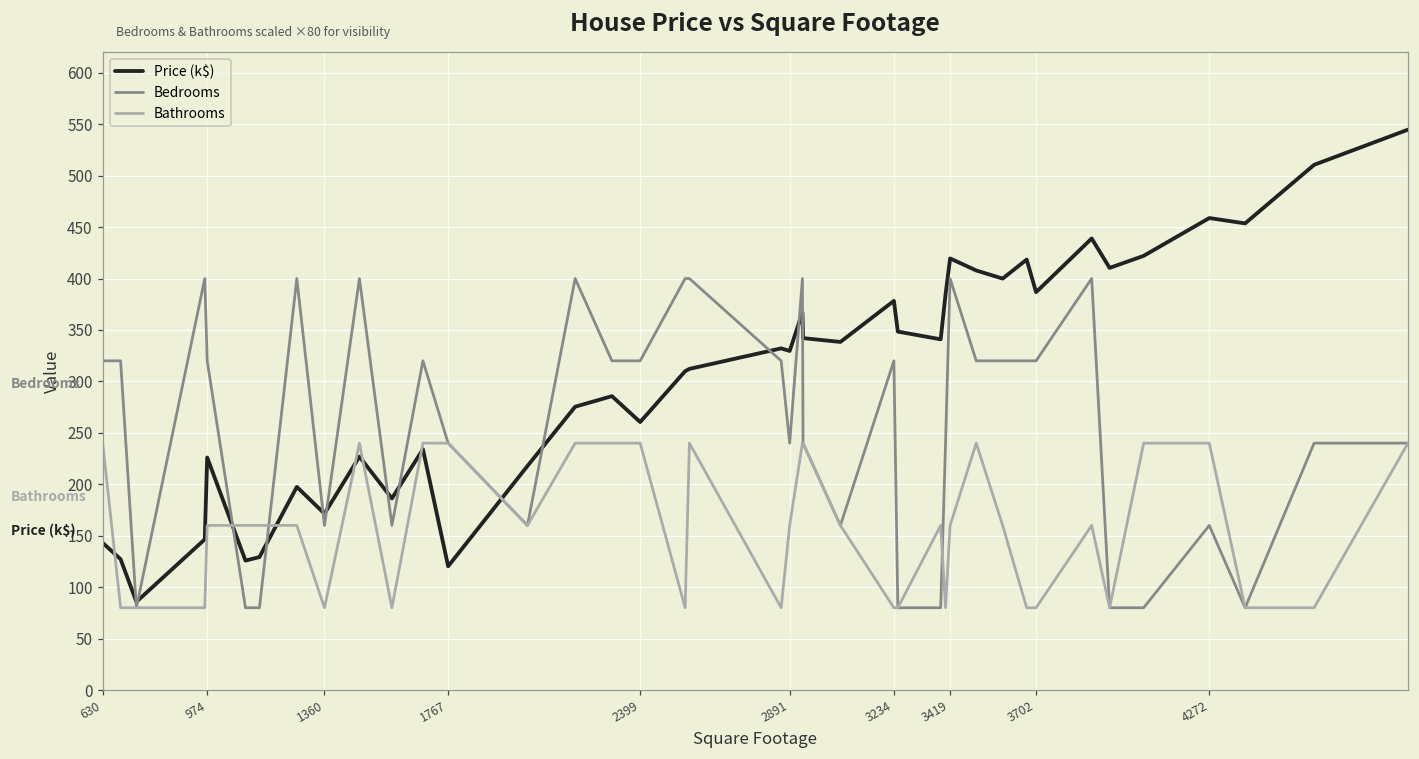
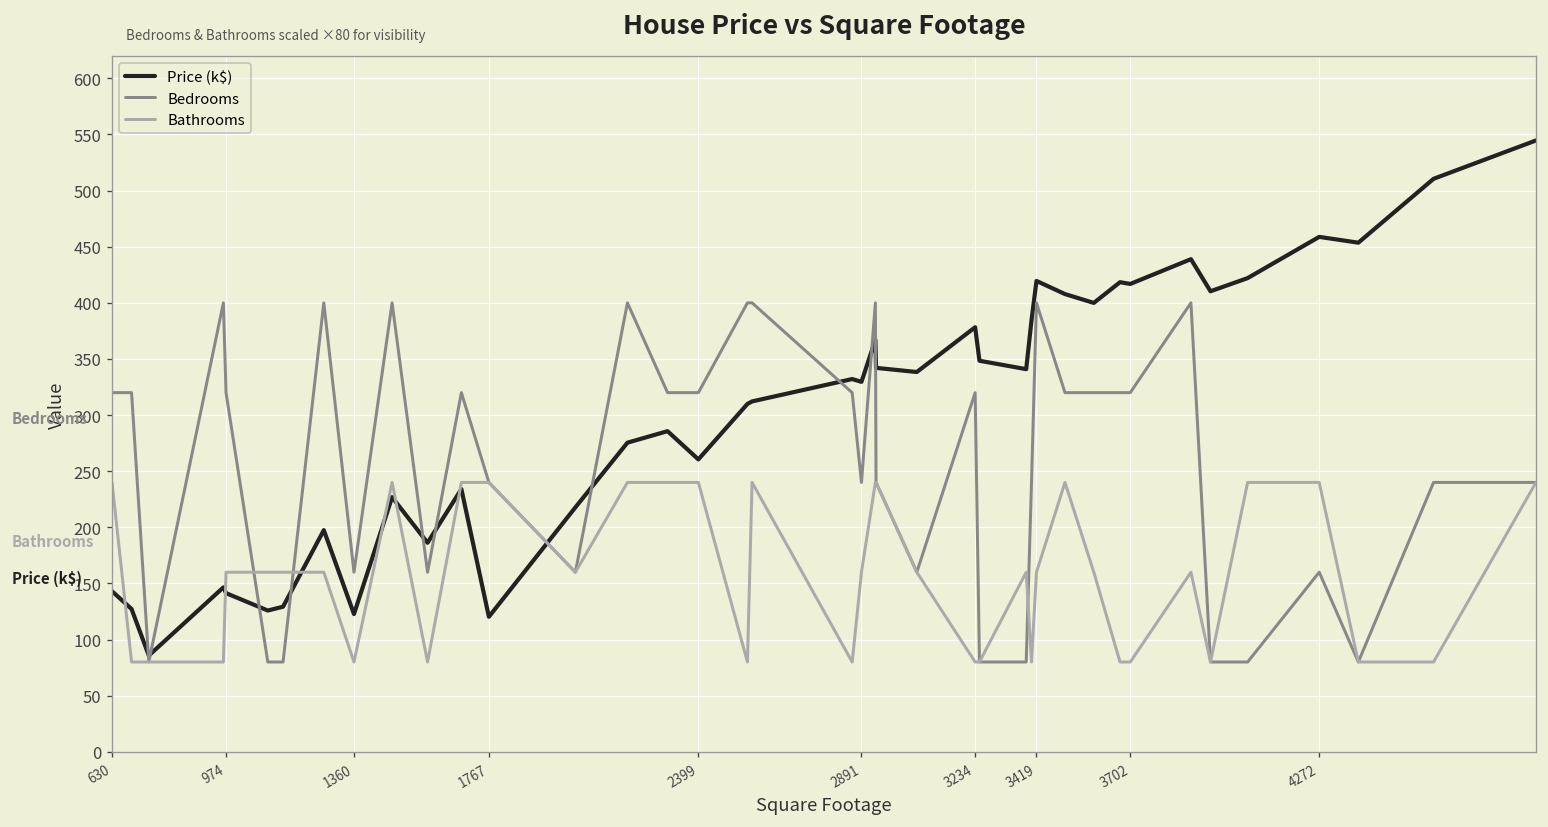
  {
    "Price (k$)": {
      "630": 140,
-     "974": 230,
-     "1360": 170,
+     "974": 140,
+     "1360": 120,
      "1767": 120,
      "2399": 260,
      "2891": 330,
      "3234": 380,
      "3419": 420,
-     "3702": 390,
+     "3702": 420,
      "4272": 460
    }
  }
